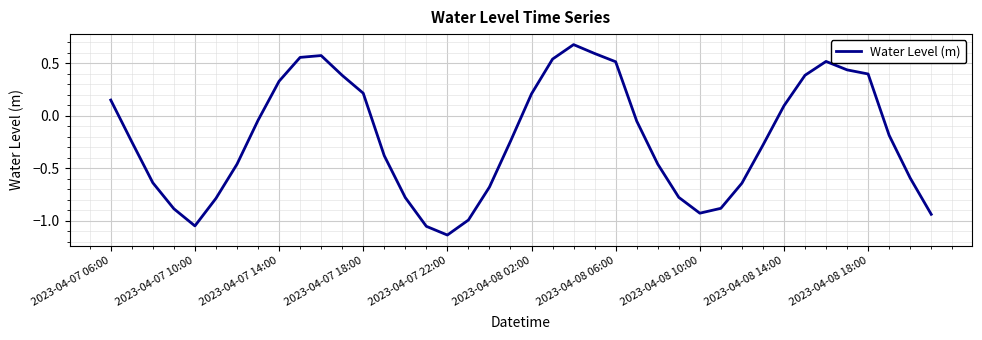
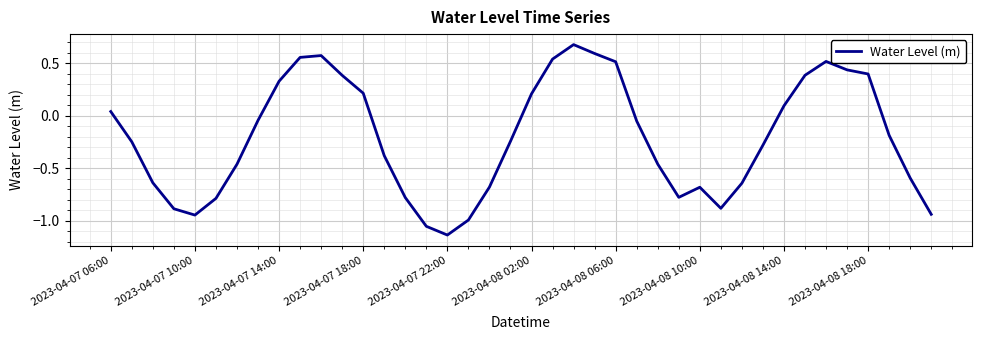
  {
-   "2023-04-07 06:00": 0.15,
-   "2023-04-07 10:00": -1.05,
+   "2023-04-07 06:00": 0.04,
+   "2023-04-07 10:00": -0.94,
    "2023-04-07 14:00": 0.33,
    "2023-04-07 18:00": 0.22,
    "2023-04-07 22:00": -1.13,
    "2023-04-08 02:00": 0.21,
    "2023-04-08 06:00": 0.52,
-   "2023-04-08 10:00": -0.93,
+   "2023-04-08 10:00": -0.68,
    "2023-04-08 14:00": 0.10,
    "2023-04-08 18:00": 0.40
  }
